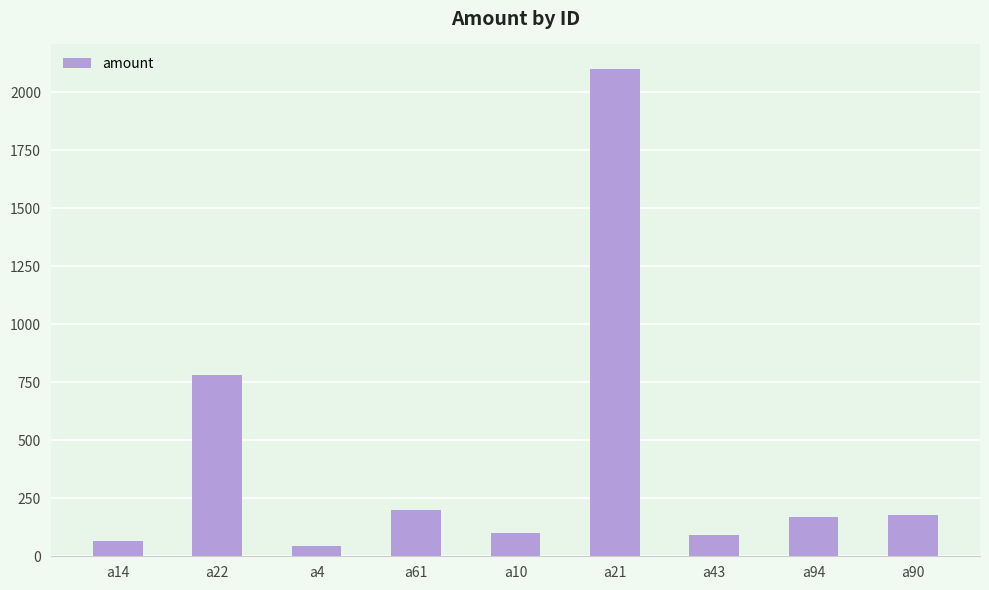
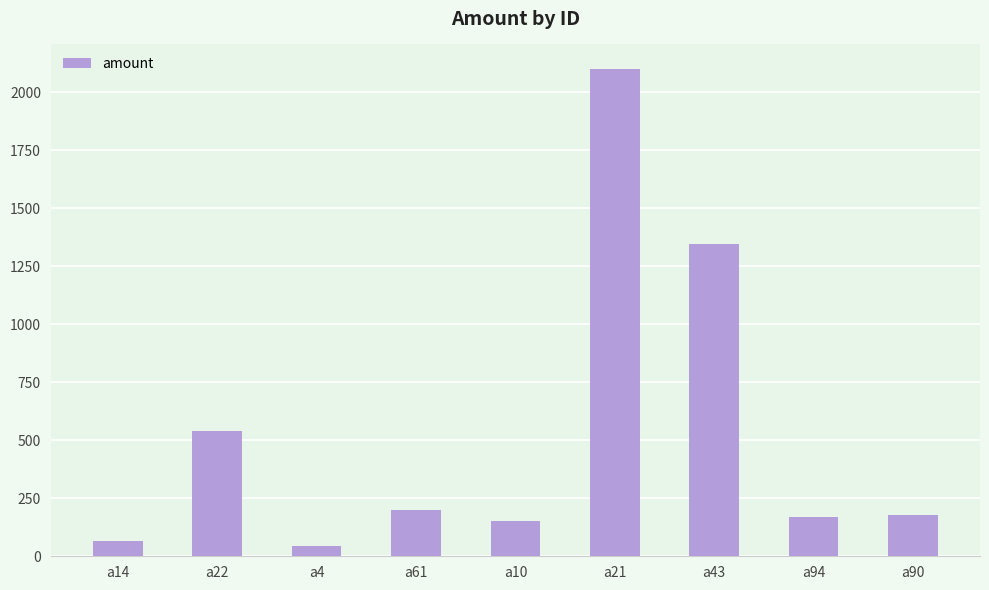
  {
    "a14": 70,
-   "a22": 780,
+   "a22": 540,
    "a4": 40,
    "a61": 200,
-   "a10": 100,
+   "a10": 150,
    "a21": 2100,
-   "a43": 90,
+   "a43": 1340,
    "a94": 170,
    "a90": 180
  }
